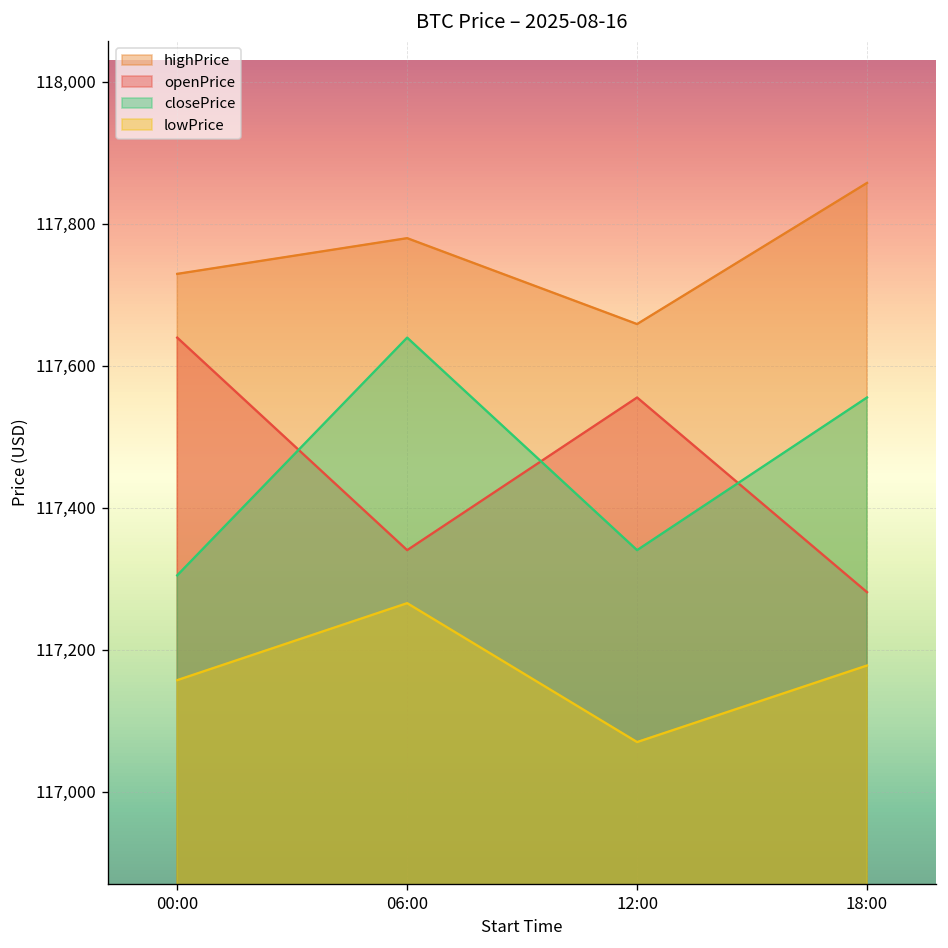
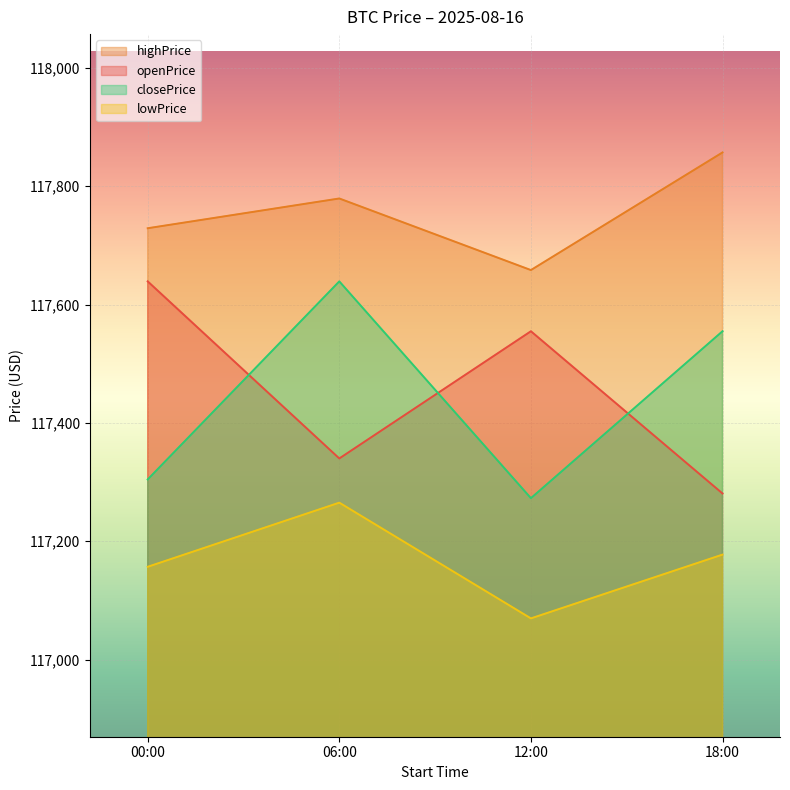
  {
    "closePrice": {
      "00:00": "117,300",
      "06:00": "117,640",
-     "12:00": "117,340",
+     "12:00": "117,270",
      "18:00": "117,560"
    }
  }
